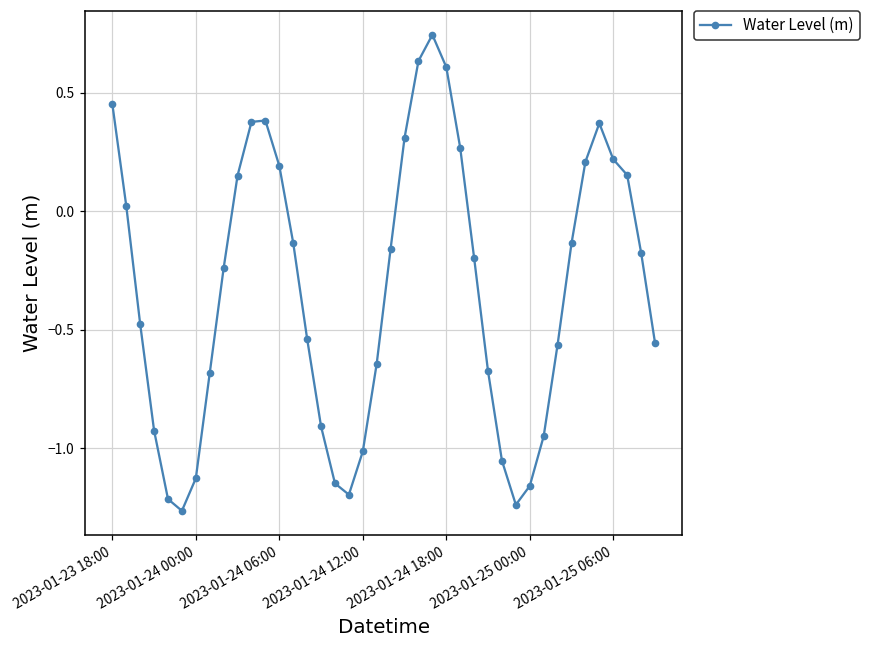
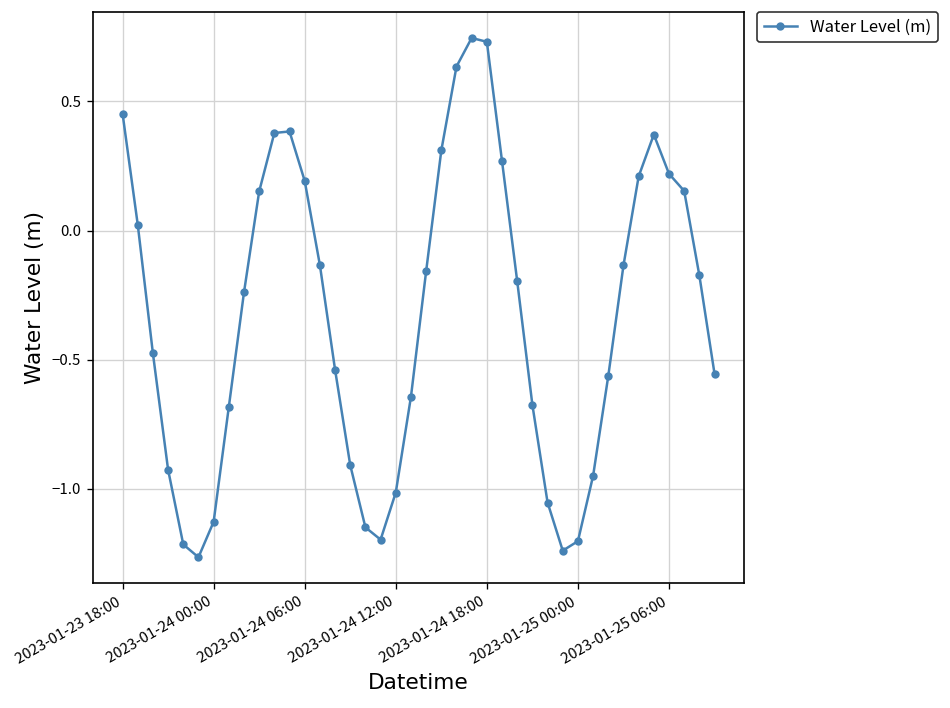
  {
    "2023-01-23 18:00": 0.45,
    "2023-01-24 00:00": -1.13,
    "2023-01-24 06:00": 0.19,
    "2023-01-24 12:00": -1.01,
-   "2023-01-24 18:00": 0.61,
-   "2023-01-25 00:00": -1.16,
+   "2023-01-24 18:00": 0.73,
+   "2023-01-25 00:00": -1.20,
    "2023-01-25 06:00": 0.22
  }
